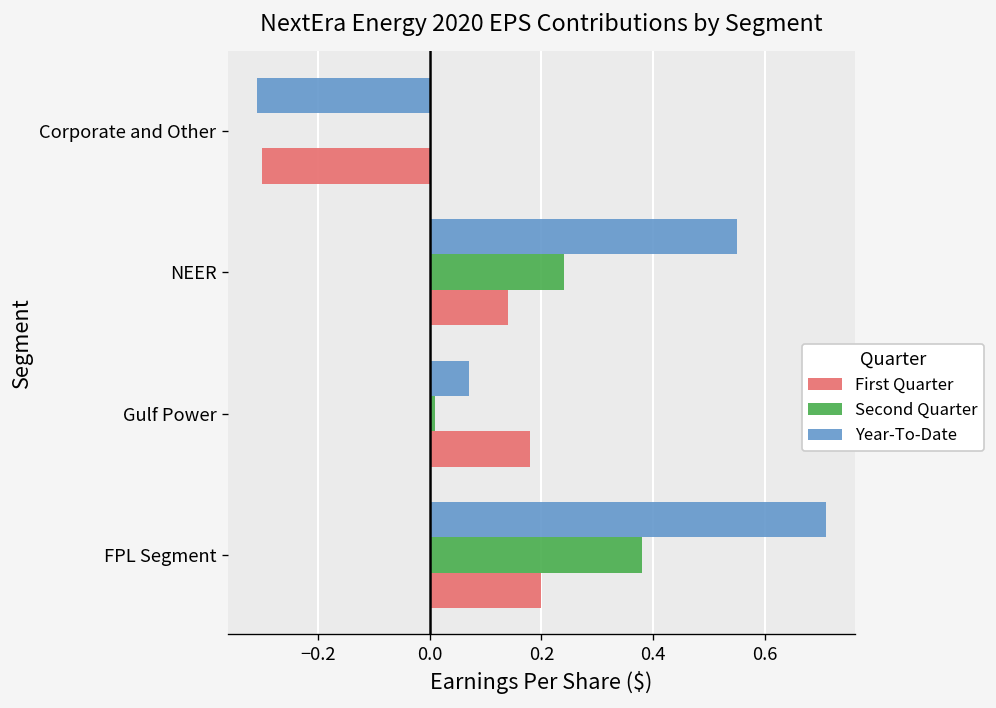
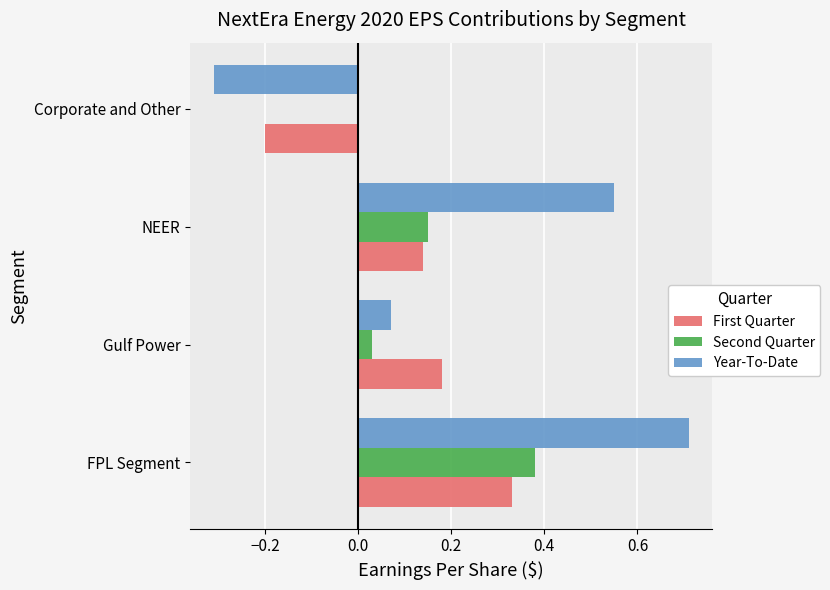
  {
    "First Quarter": {
-     "Corporate and Other": -0.3,
+     "Corporate and Other": -0.2,
      "NEER": 0.14,
      "Gulf Power": 0.18,
-     "FPL Segment": 0.20
+     "FPL Segment": 0.33
    },
    "Second Quarter": {
      "Corporate and Other": 0.00,
-     "NEER": 0.24,
-     "Gulf Power": 0.01,
+     "NEER": 0.15,
+     "Gulf Power": 0.03,
      "FPL Segment": 0.38
    },
    "Year-To-Date": {
      "Corporate and Other": -0.31,
      "NEER": 0.55,
      "Gulf Power": 0.07,
      "FPL Segment": 0.71
    }
  }
